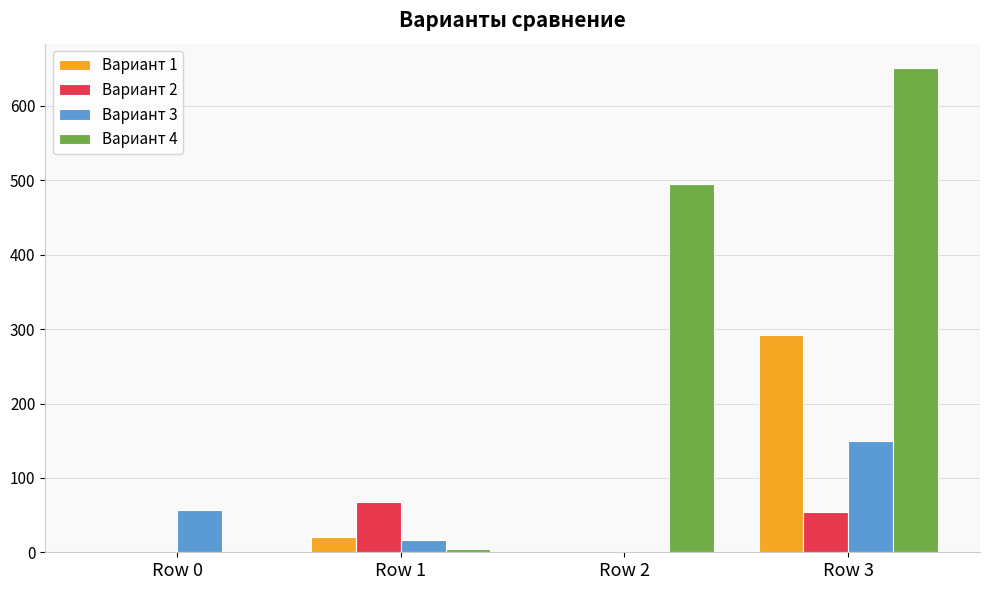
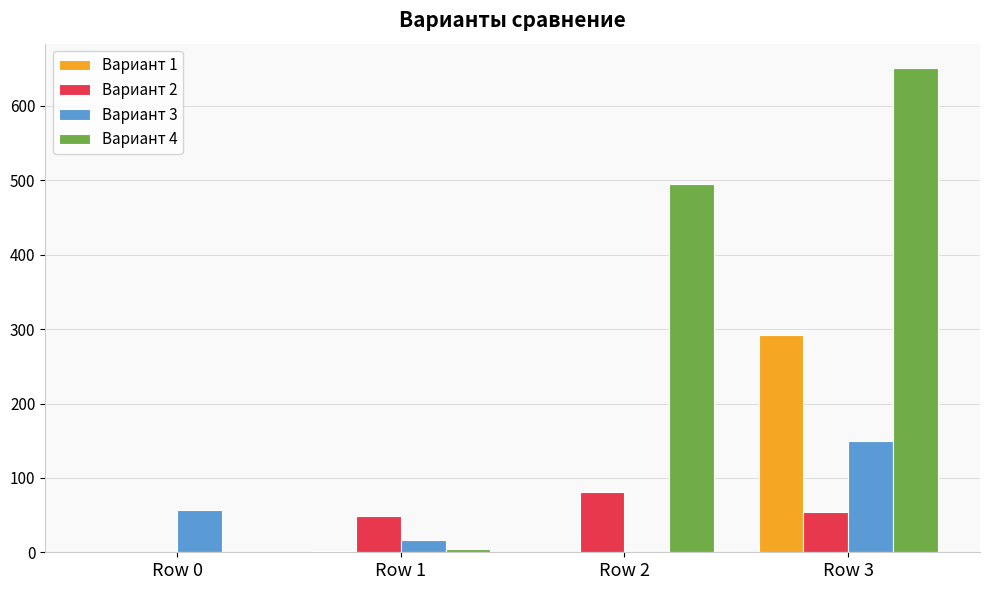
  {
    "Вариант 1": {
-     "Row 1": 20,
+     "Row 1": 0,
      "Row 3": 290
    },
    "Вариант 2": {
-     "Row 1": 70,
-     "Row 2": 0,
+     "Row 1": 50,
+     "Row 2": 80,
      "Row 3": 50
    },
    "Вариант 3": {
      "Row 0": 60,
      "Row 1": 20,
      "Row 3": 150
    },
    "Вариант 4": {
      "Row 1": 10,
      "Row 2": 500,
      "Row 3": 650
    }
  }
